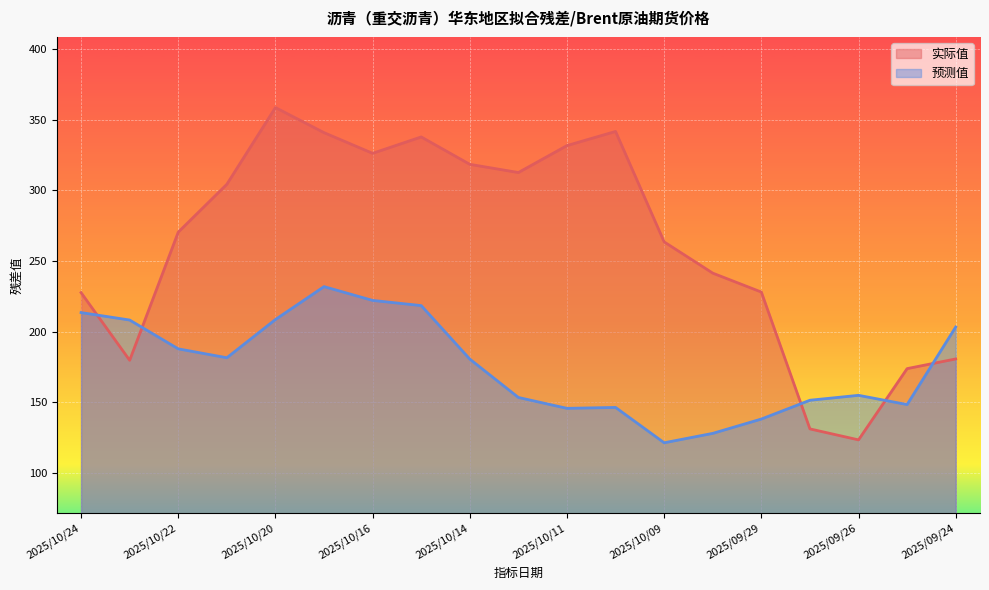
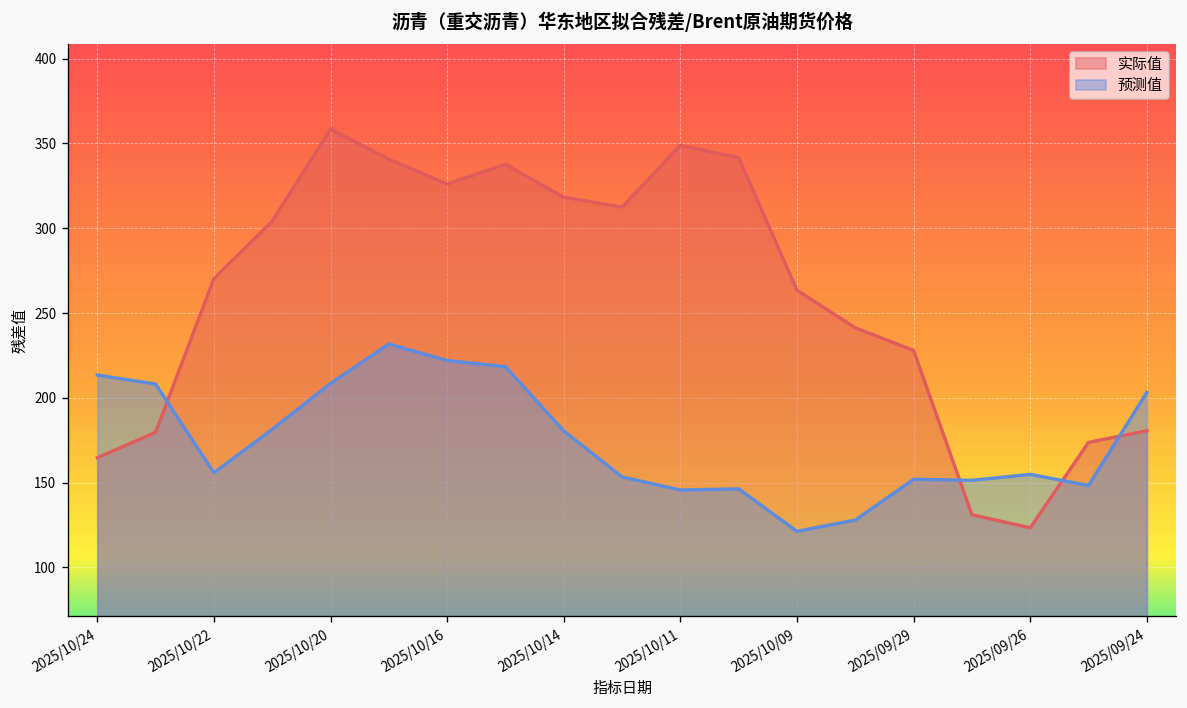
  {
    "实际值": {
-     "2025/10/24": 228,
+     "2025/10/24": 165,
      "2025/10/22": 270,
      "2025/10/20": 358,
      "2025/10/16": 326,
      "2025/10/14": 318,
-     "2025/10/11": 332,
+     "2025/10/11": 349,
      "2025/10/09": 263,
      "2025/09/29": 228,
      "2025/09/26": 123,
      "2025/09/24": 181
    },
    "预测值": {
      "2025/10/24": 213,
-     "2025/10/22": 188,
+     "2025/10/22": 156,
      "2025/10/20": 208,
      "2025/10/16": 222,
      "2025/10/14": 180,
      "2025/10/11": 146,
      "2025/10/09": 121,
-     "2025/09/29": 138,
+     "2025/09/29": 152,
      "2025/09/26": 155,
      "2025/09/24": 203
    }
  }
